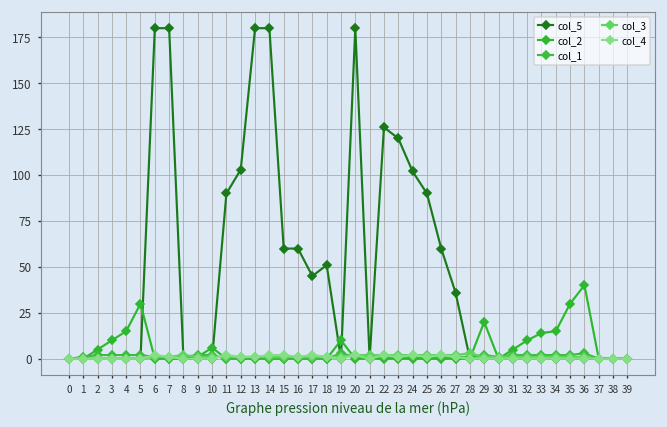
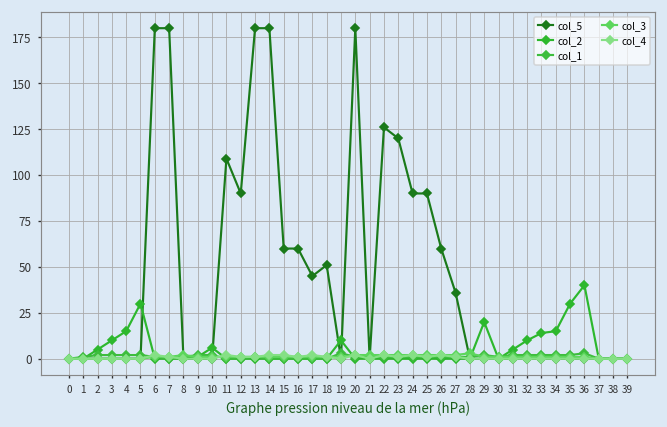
  {
    "col_5": {
      "6": 180,
      "7": 180,
-     "11": 90,
-     "12": 103,
+     "11": 109,
+     "12": 90,
      "13": 180,
      "14": 180,
      "15": 60,
      "16": 60,
      "17": 45,
      "18": 51,
      "20": 180,
      "22": 126,
      "23": 120,
-     "24": 102,
+     "24": 90,
      "25": 90,
      "26": 60,
      "27": 36
    }
  }
